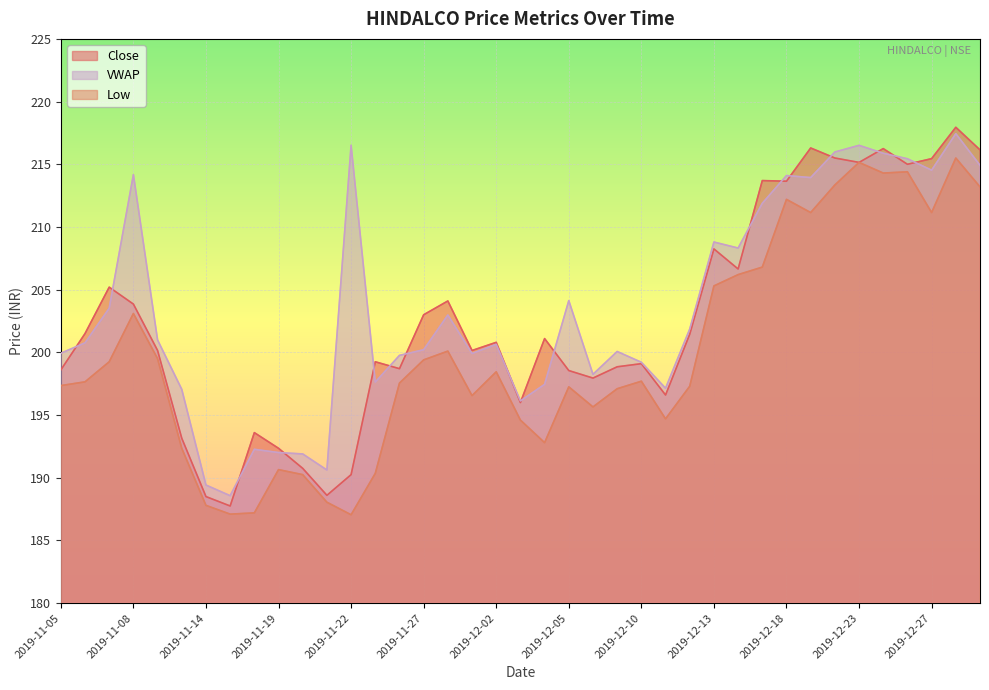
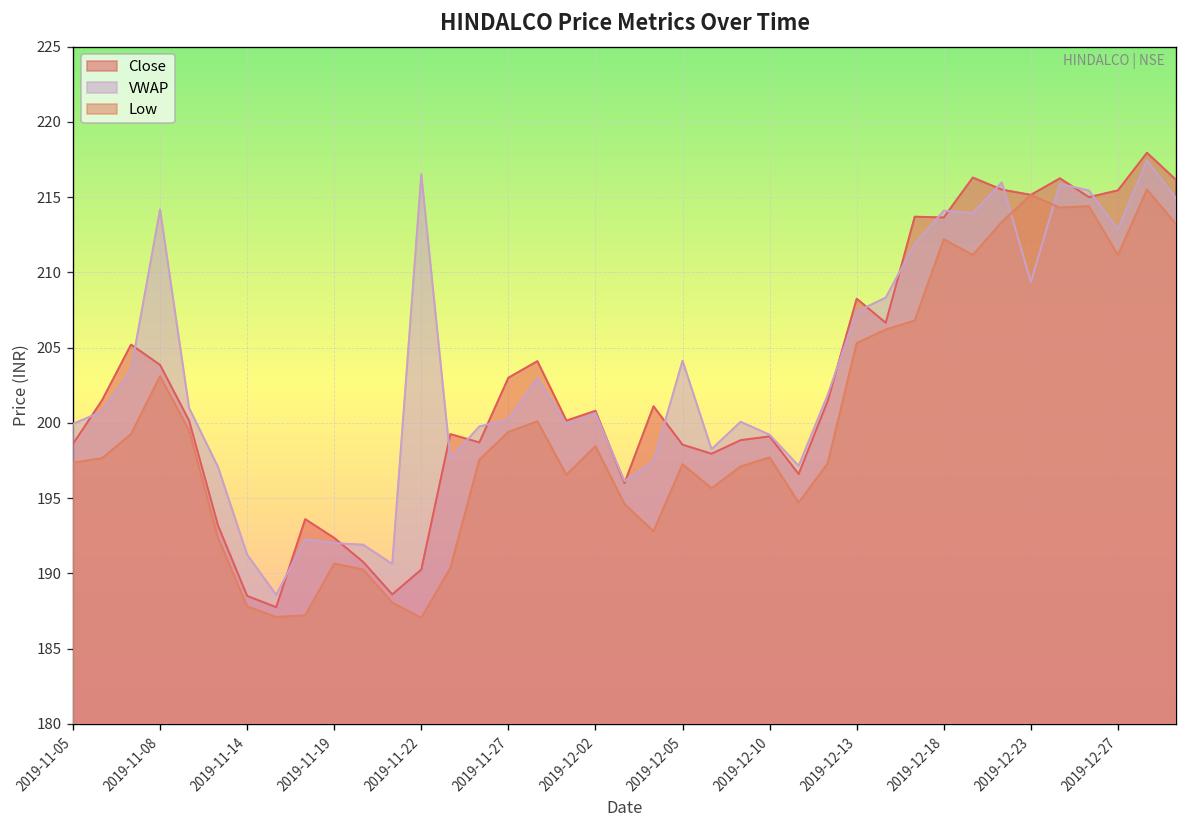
  {
    "VWAP": {
      "2019-11-05": 199.9,
      "2019-11-08": 214.2,
-     "2019-11-14": 189.4,
+     "2019-11-14": 191.2,
      "2019-11-19": 192.0,
      "2019-11-22": 216.5,
      "2019-11-27": 200.2,
      "2019-12-05": 204.1,
-     "2019-12-13": 208.8,
+     "2019-12-13": 207.4,
      "2019-12-18": 214.1,
-     "2019-12-23": 216.5,
-     "2019-12-27": 214.5
+     "2019-12-23": 209.4,
+     "2019-12-27": 212.9
    }
  }
